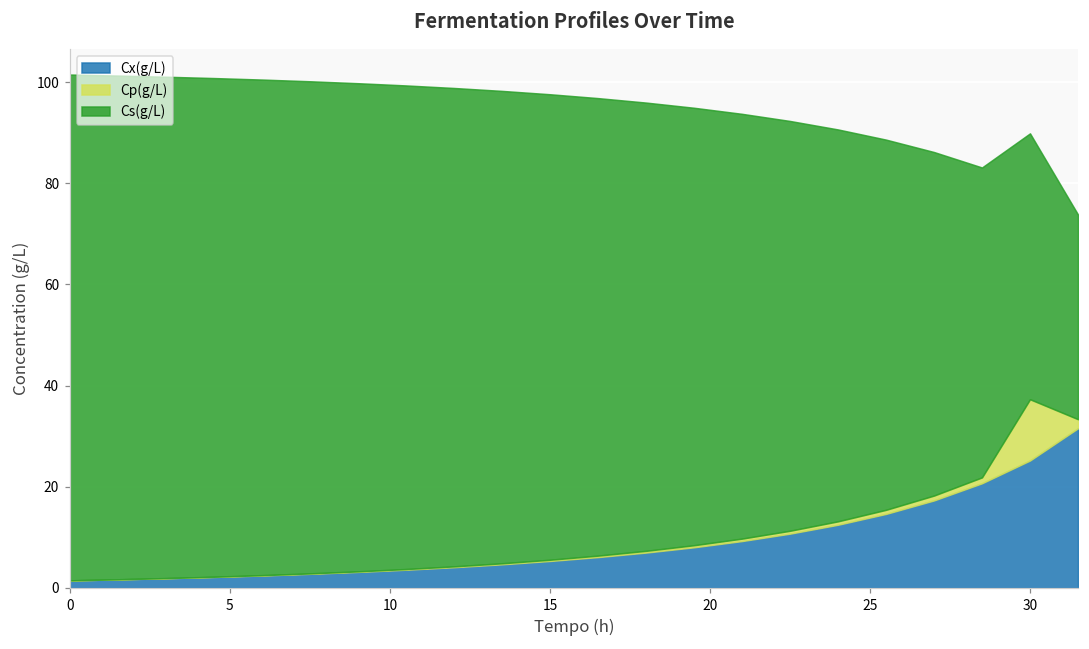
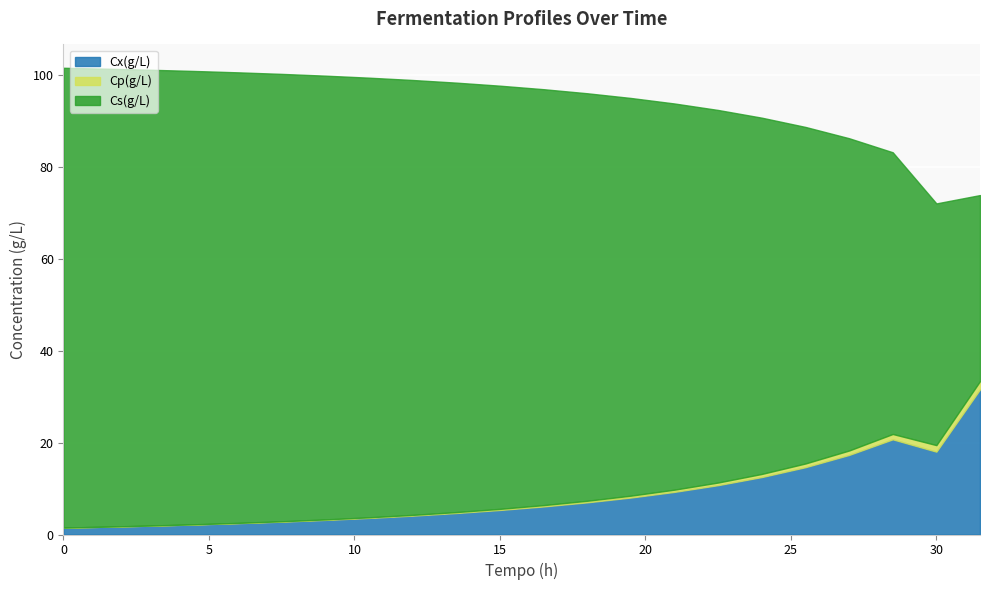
  {
    "Cx(g/L)": {
-     "30": 25
+     "30": 18
    },
    "Cp(g/L)": {
-     "30": 12
+     "30": 1
    },
    "Cs(g/L)": {
      "0": 100,
      "15": 92,
      "30": 53
    }
  }
